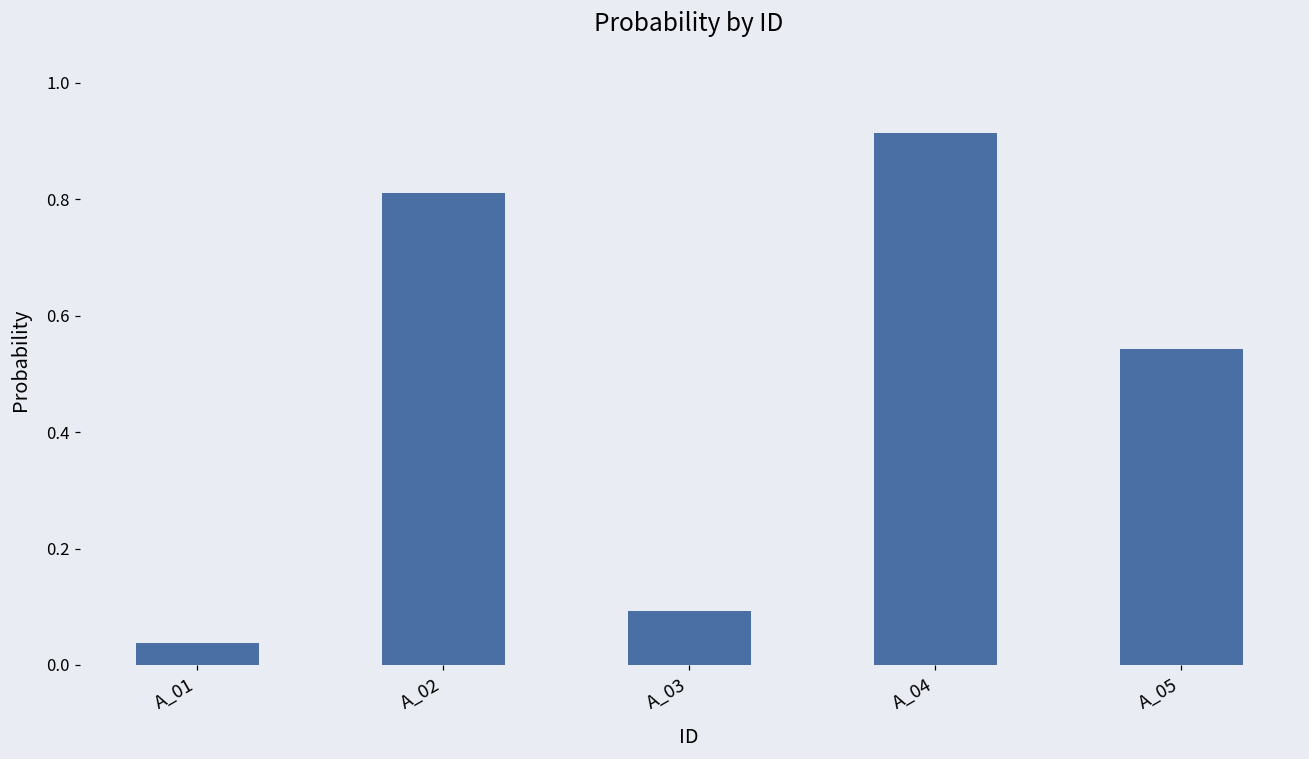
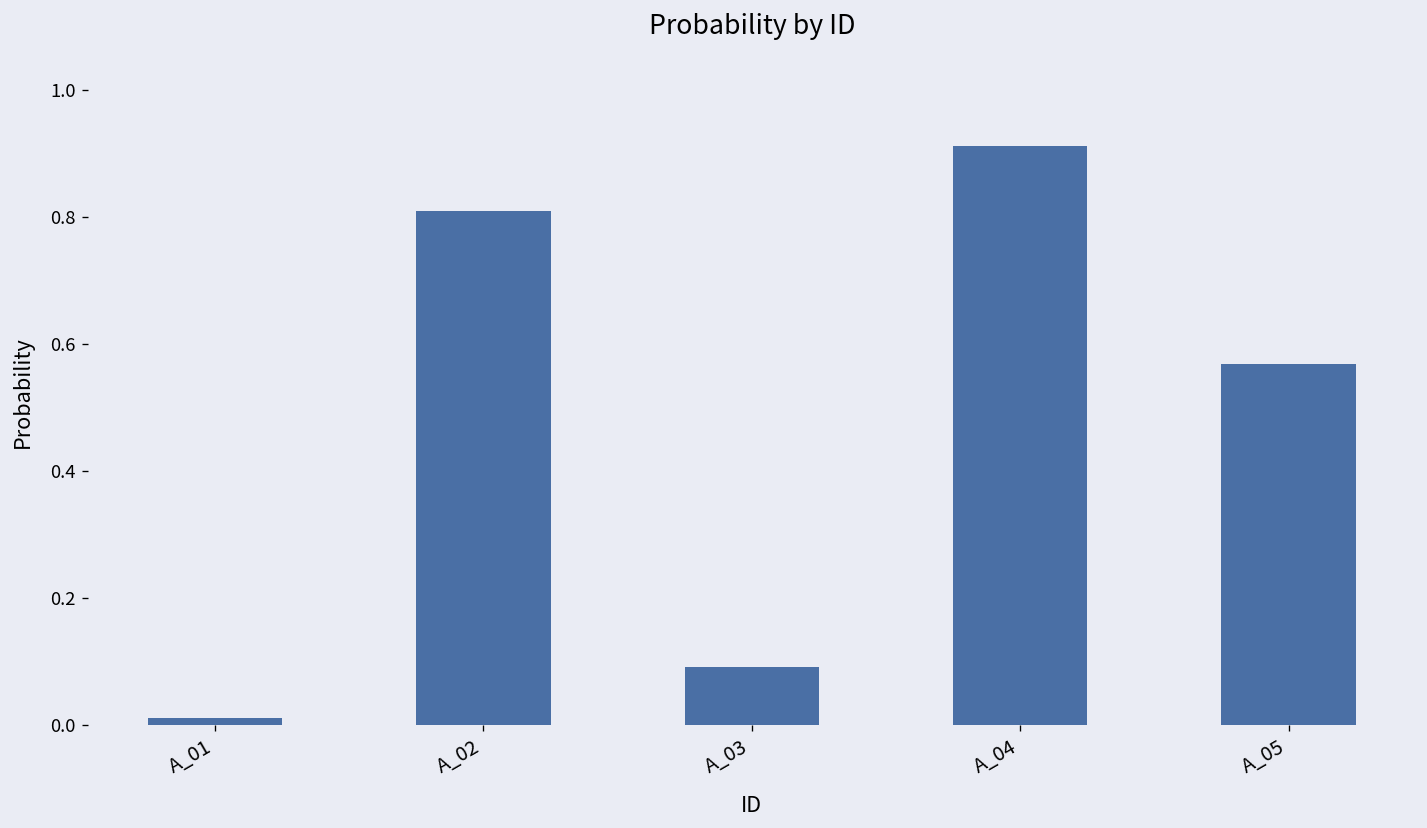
  {
-   "A_01": 0.04,
+   "A_01": 0.01,
    "A_02": 0.81,
    "A_03": 0.09,
    "A_04": 0.91,
-   "A_05": 0.54
+   "A_05": 0.57
  }
